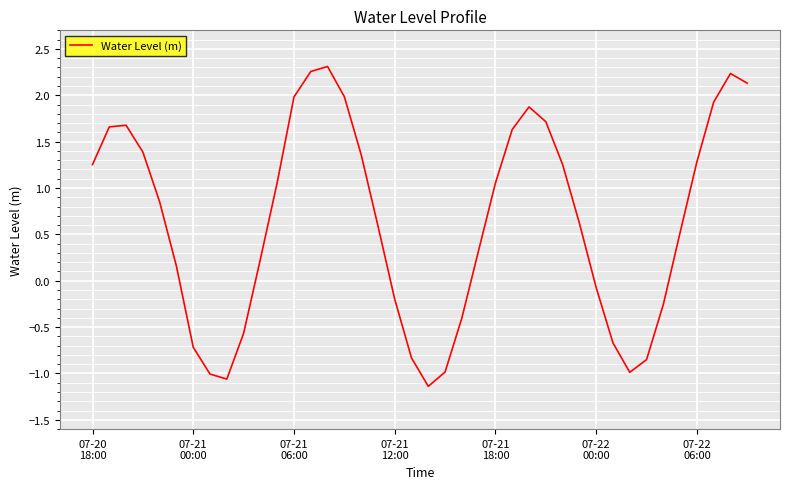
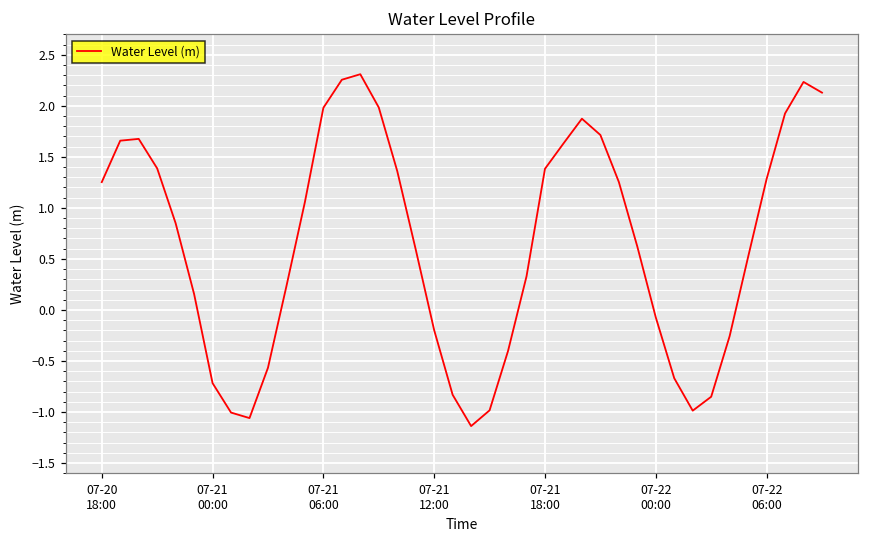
  {
    "07-20 18:00": 1.3,
    "07-21 00:00": -0.7,
    "07-21 06:00": 2.0,
    "07-21 12:00": -0.2,
-   "07-21 18:00": 1.1,
+   "07-21 18:00": 1.4,
    "07-22 00:00": -0.1,
    "07-22 06:00": 1.3
  }
